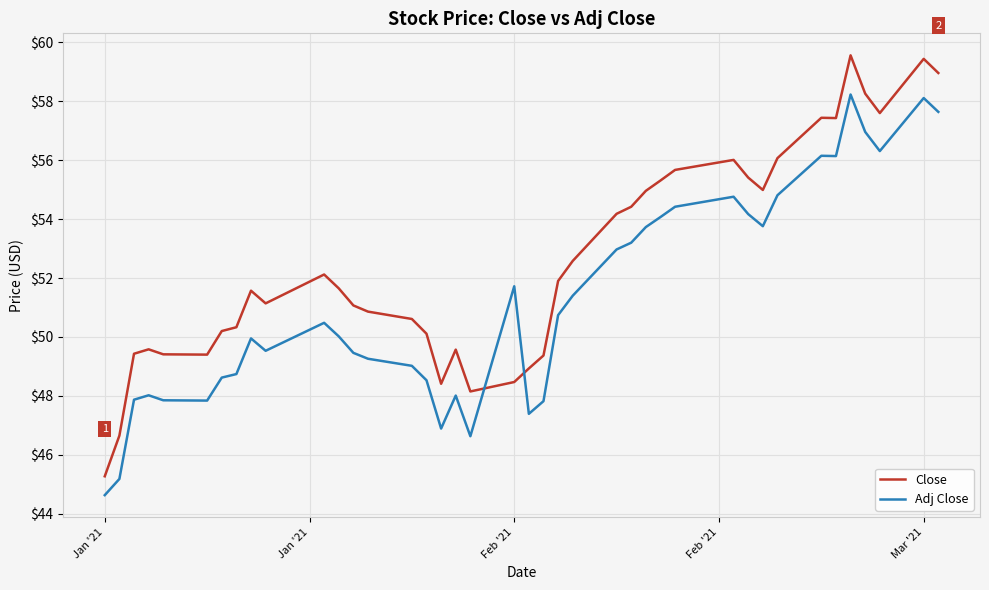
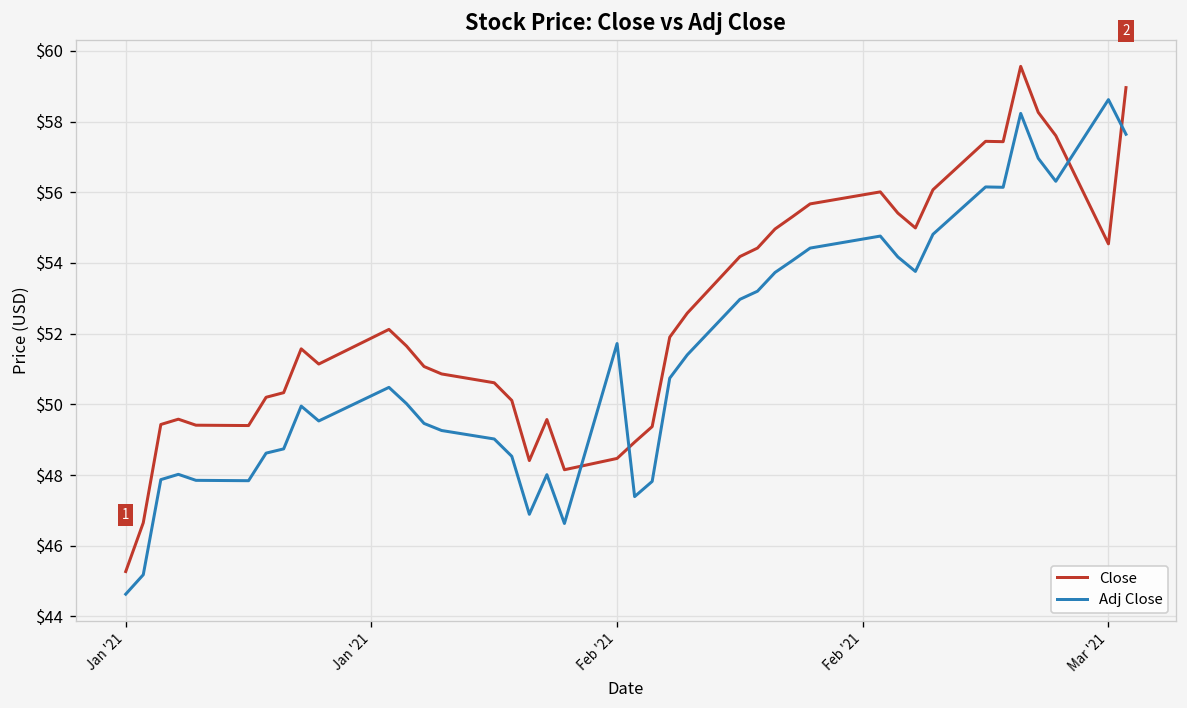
  {
    "Close": {
      "Jan '21": "$45.3",
      "Feb '21": "$48.5",
-     "Mar '21": "$59.4"
+     "Mar '21": "$54.5"
    },
    "Adj Close": {
      "Jan '21": "$44.6",
      "Feb '21": "$51.7",
-     "Mar '21": "$58.1"
+     "Mar '21": "$58.6"
    }
  }
